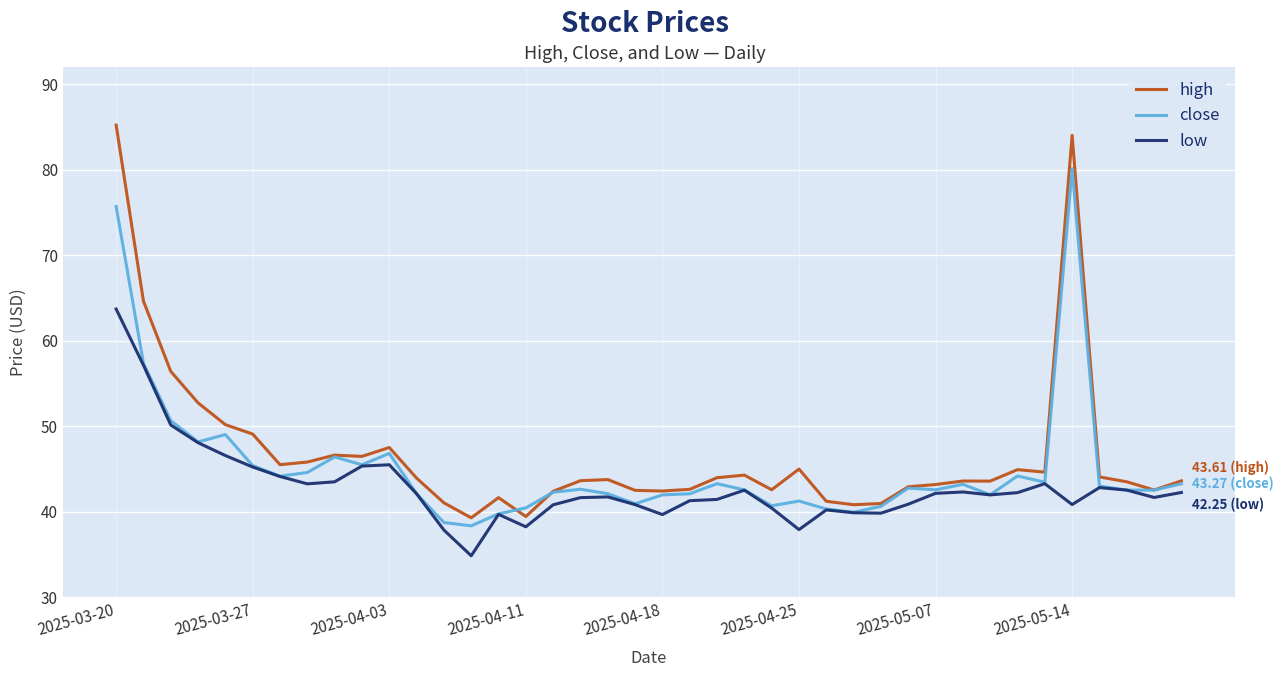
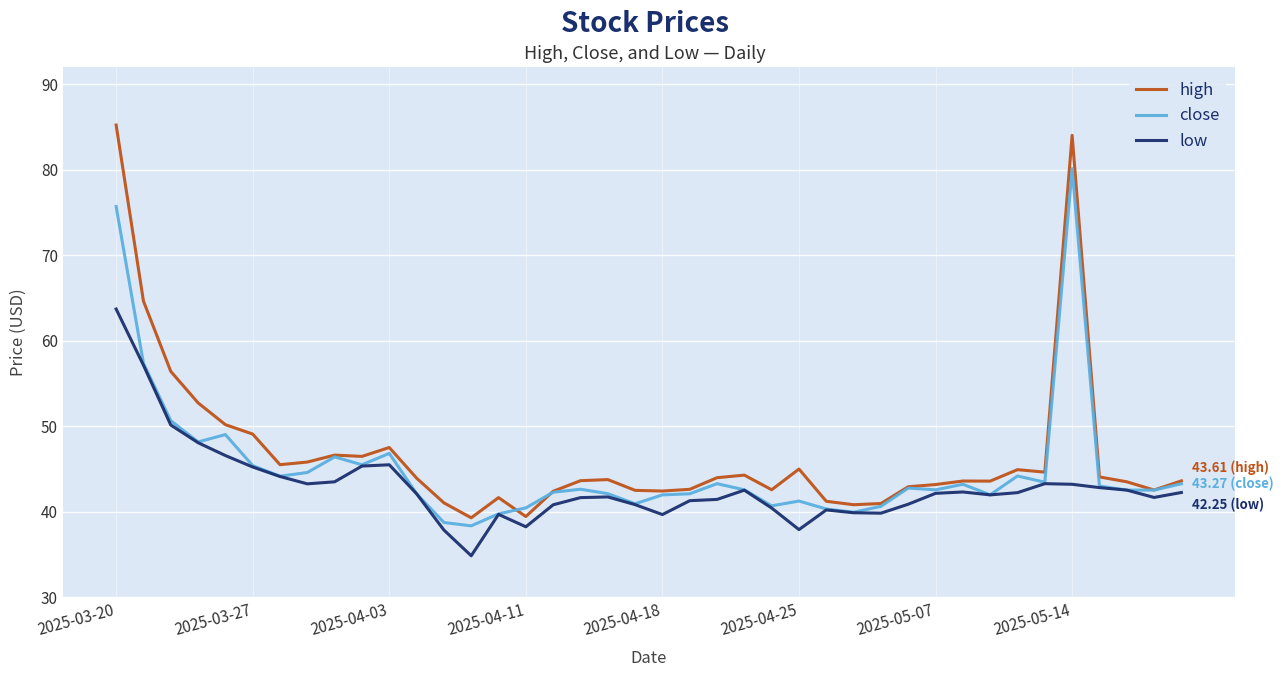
  {
    "high": {
      "2025-03-20": 85,
      "2025-03-27": 49,
      "2025-04-03": 48,
      "2025-04-11": 39,
      "2025-04-18": 42,
      "2025-04-25": 45,
      "2025-05-07": 43,
      "2025-05-14": 84
    },
    "close": {
      "2025-03-20": 76,
      "2025-04-03": 47,
      "2025-04-11": 40,
      "2025-04-18": 42,
      "2025-04-25": 41,
      "2025-05-07": 43,
      "2025-05-14": 80
    },
    "low": {
      "2025-03-20": 64,
      "2025-04-03": 45,
      "2025-04-11": 38,
      "2025-04-18": 40,
      "2025-04-25": 38,
      "2025-05-07": 42,
-     "2025-05-14": 41
+     "2025-05-14": 43
    }
  }
